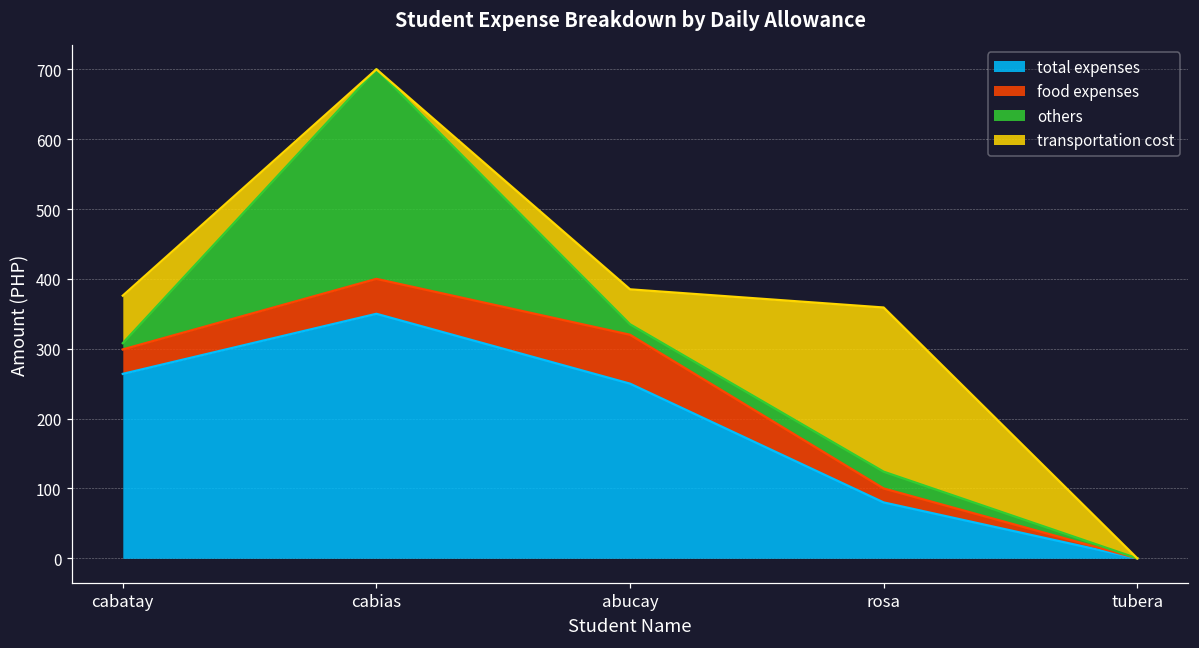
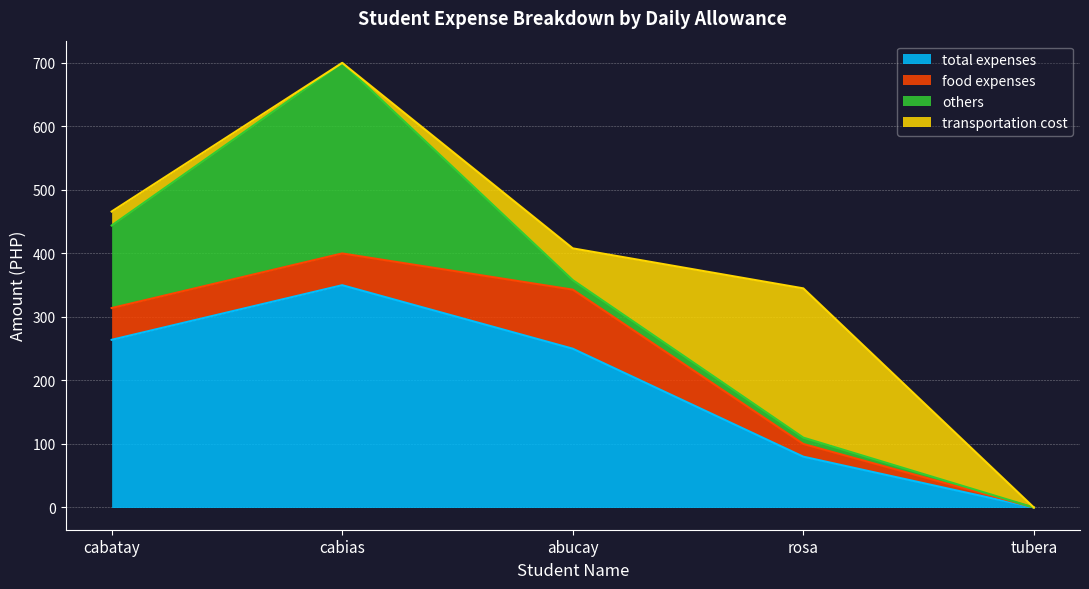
  {
    "total expenses": {
      "cabatay": 260,
      "cabias": 350,
      "abucay": 250,
      "rosa": 80
    },
    "food expenses": {
-     "cabatay": 40,
+     "cabatay": 50,
      "cabias": 50,
-     "abucay": 70,
+     "abucay": 90,
      "rosa": 20
    },
    "others": {
-     "cabatay": 10,
+     "cabatay": 130,
      "abucay": 20,
-     "rosa": 20
+     "rosa": 10
    },
    "transportation cost": {
-     "cabatay": 70,
+     "cabatay": 20,
      "abucay": 50,
      "rosa": 240
    }
  }
